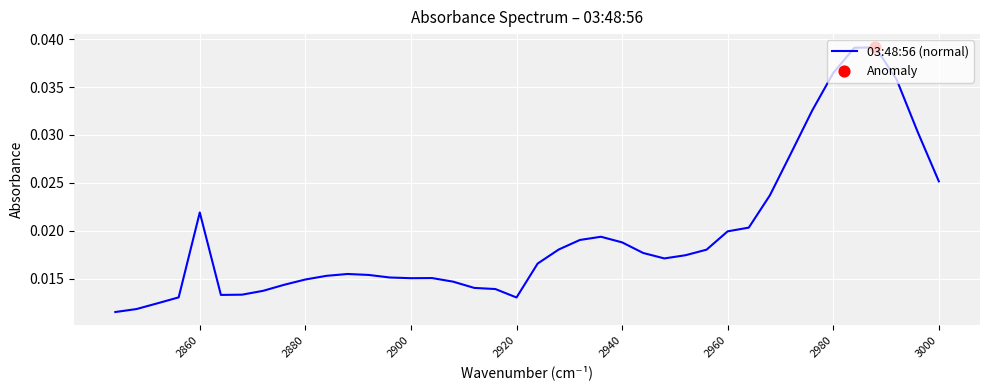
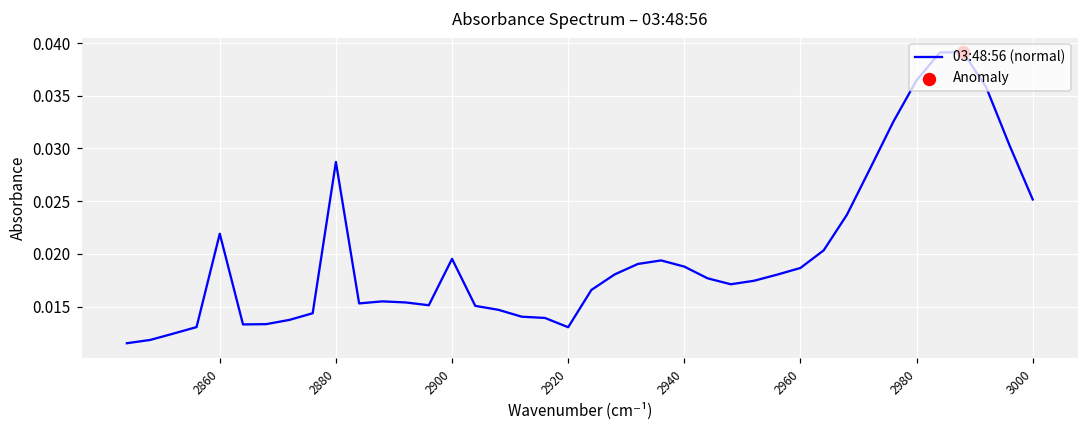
  {
    "03:48:56 (normal)": {
      "2860": 0.022,
-     "2880": 0.015,
-     "2900": 0.015,
+     "2880": 0.029,
+     "2900": 0.020,
      "2920": 0.013,
      "2940": 0.019,
-     "2960": 0.020,
+     "2960": 0.019,
      "3000": 0.025
    }
  }
